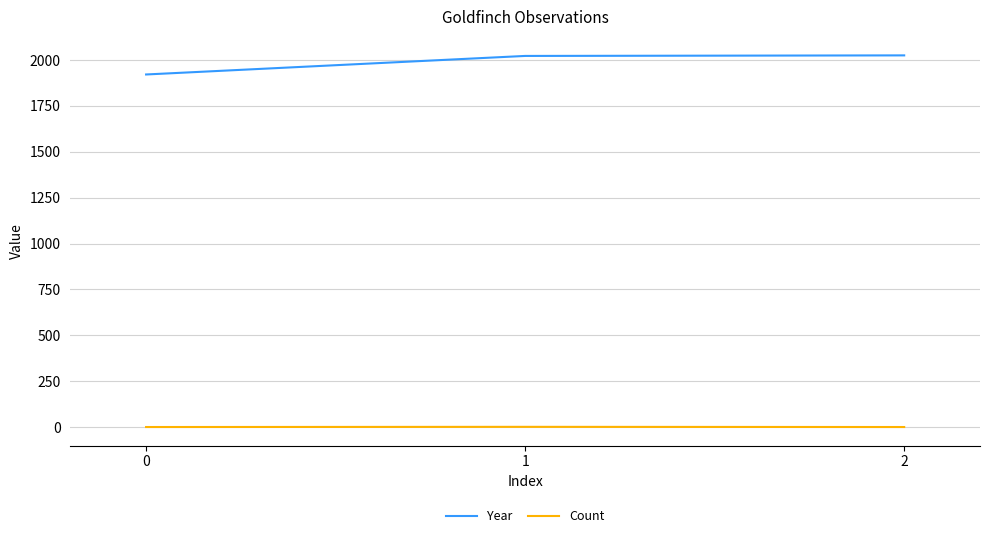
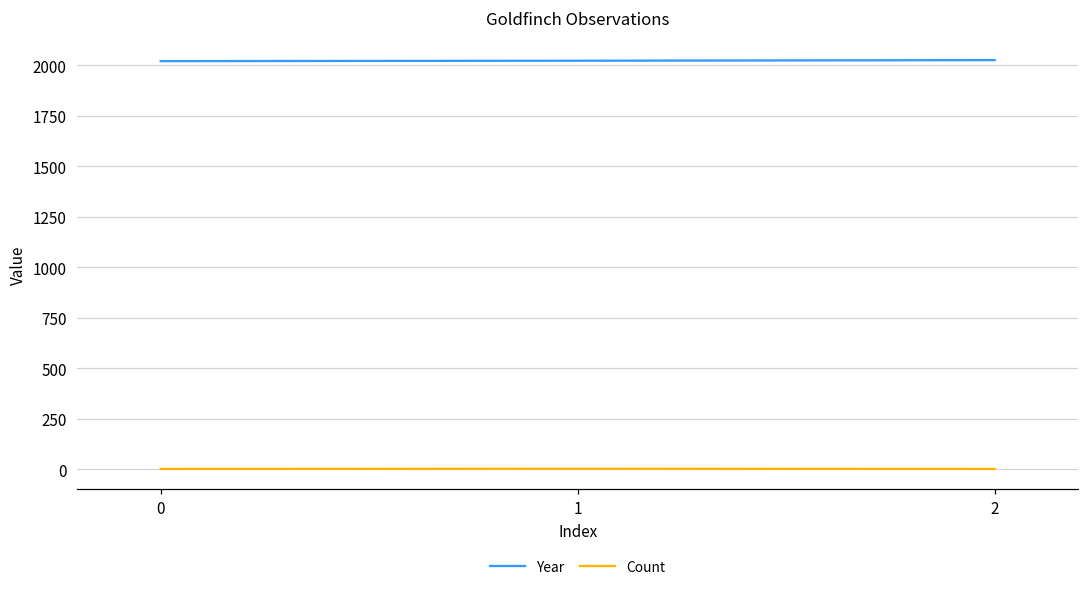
  {
    "Year": {
-     "0": 1920,
+     "0": 2020,
      "1": 2020,
      "2": 2030
    },
    "Count": {
      "0": 0,
      "1": 0,
      "2": 0
    }
  }
